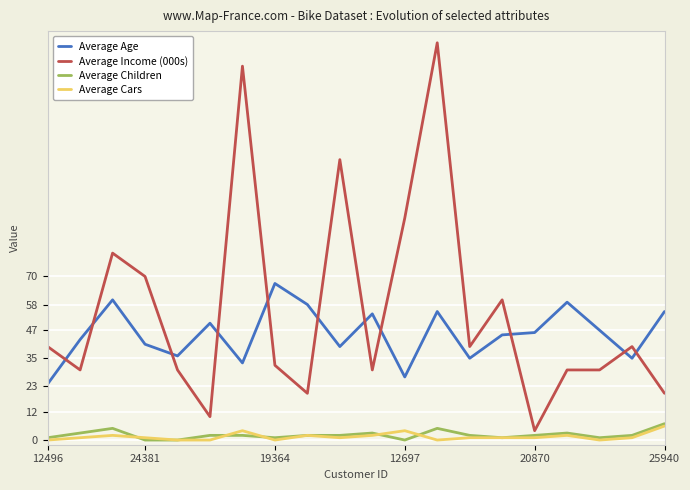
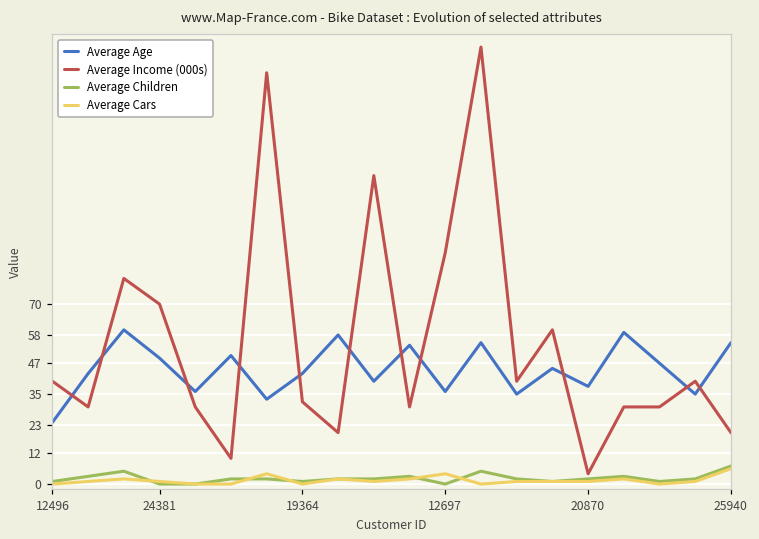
  {
    "Average Age": {
      "12496": 24,
-     "24381": 41,
-     "19364": 67,
-     "12697": 27,
-     "20870": 46,
+     "24381": 49,
+     "19364": 43,
+     "12697": 36,
+     "20870": 38,
      "25940": 55
    },
    "Average Income (000s)": {
      "12496": 40,
      "24381": 70,
      "19364": 32,
-     "12697": 95,
+     "12697": 90,
      "20870": 4,
      "25940": 20
    },
    "Average Children": {
      "12697": 0
    },
    "Average Cars": {
      "12697": 4
    }
  }
